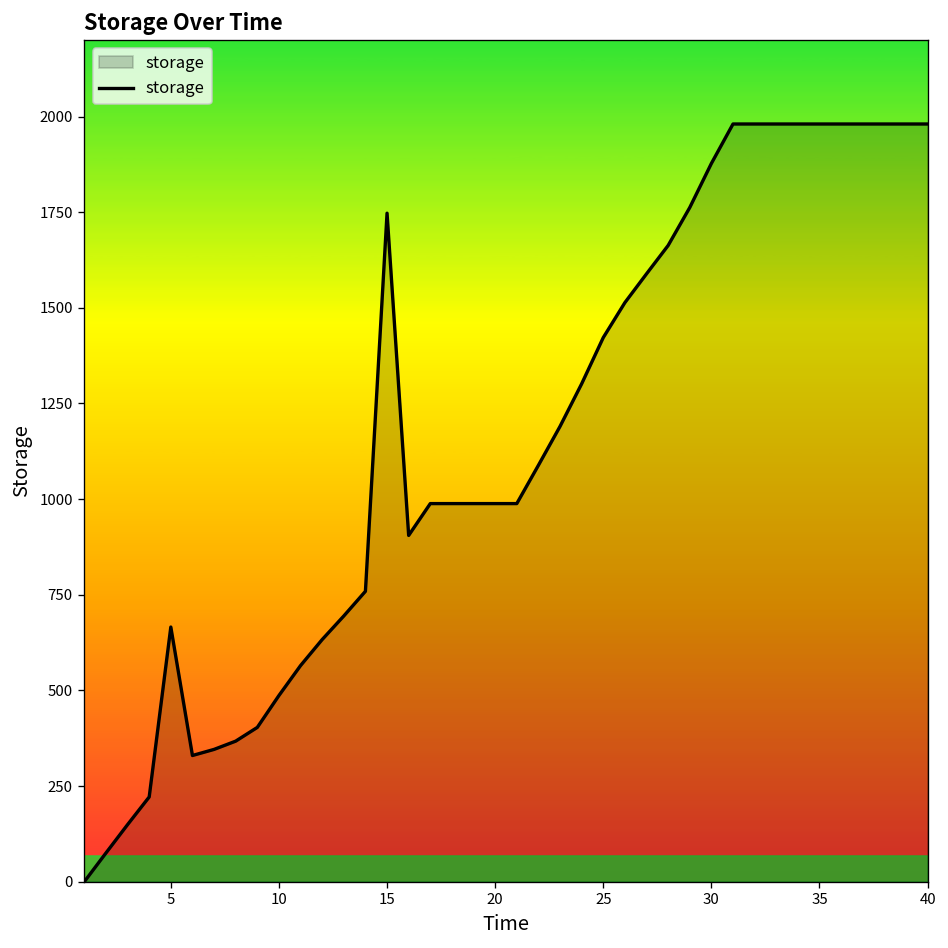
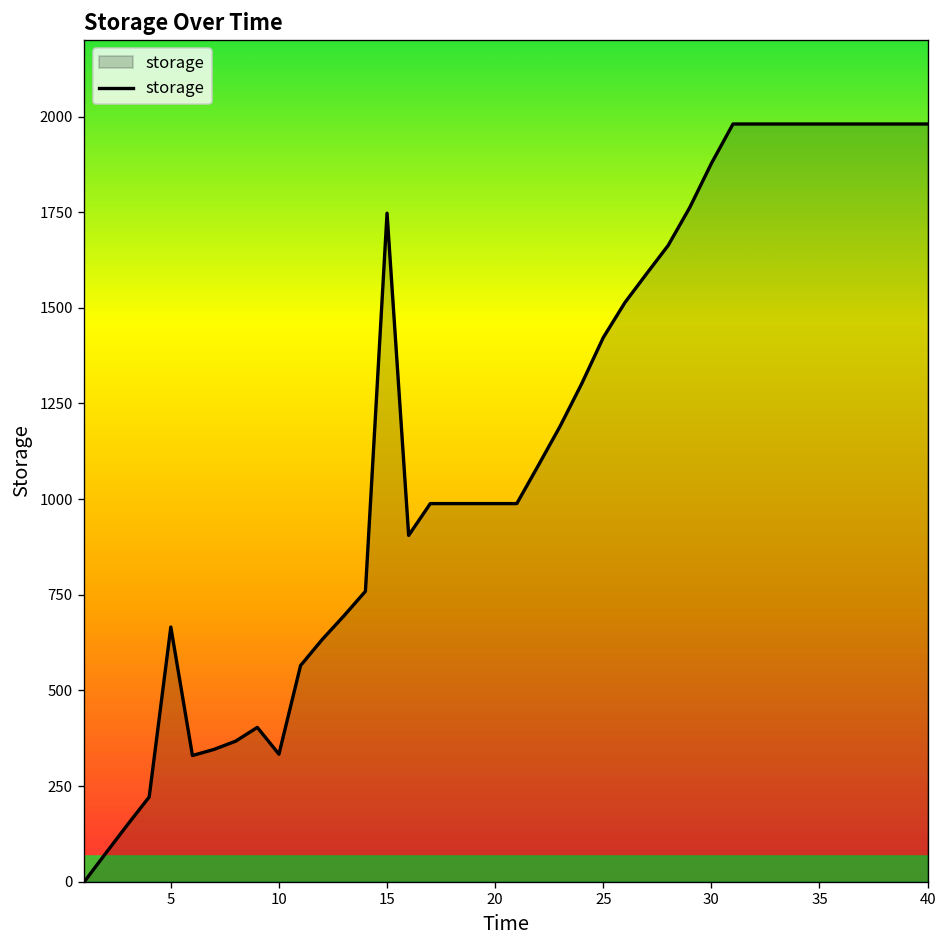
  {
    "5": 670,
-   "10": 490,
+   "10": 330,
    "15": 1750,
    "20": 990,
    "25": 1420,
    "30": 1880,
    "35": 1980,
    "40": 1980
  }
